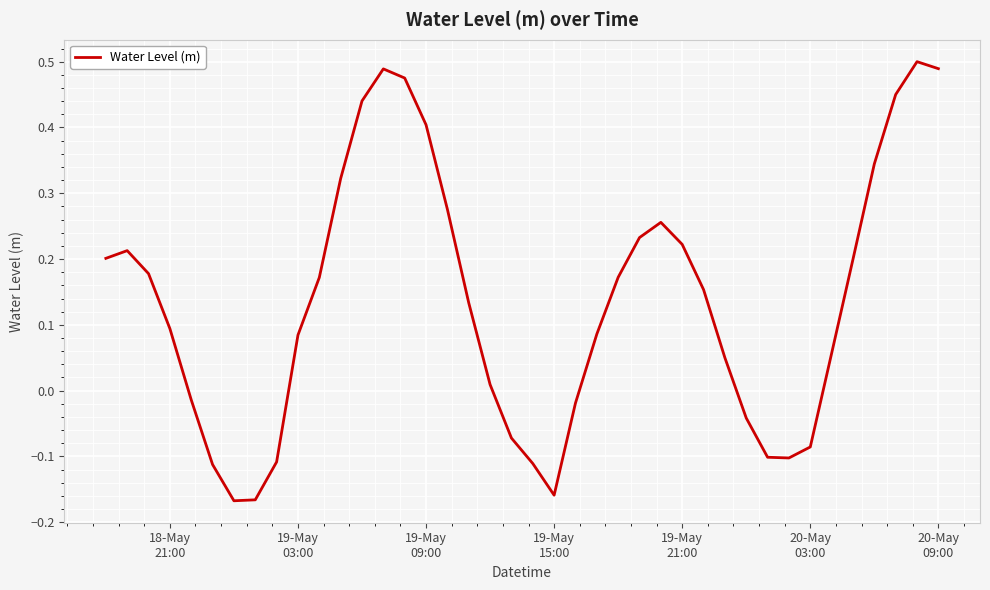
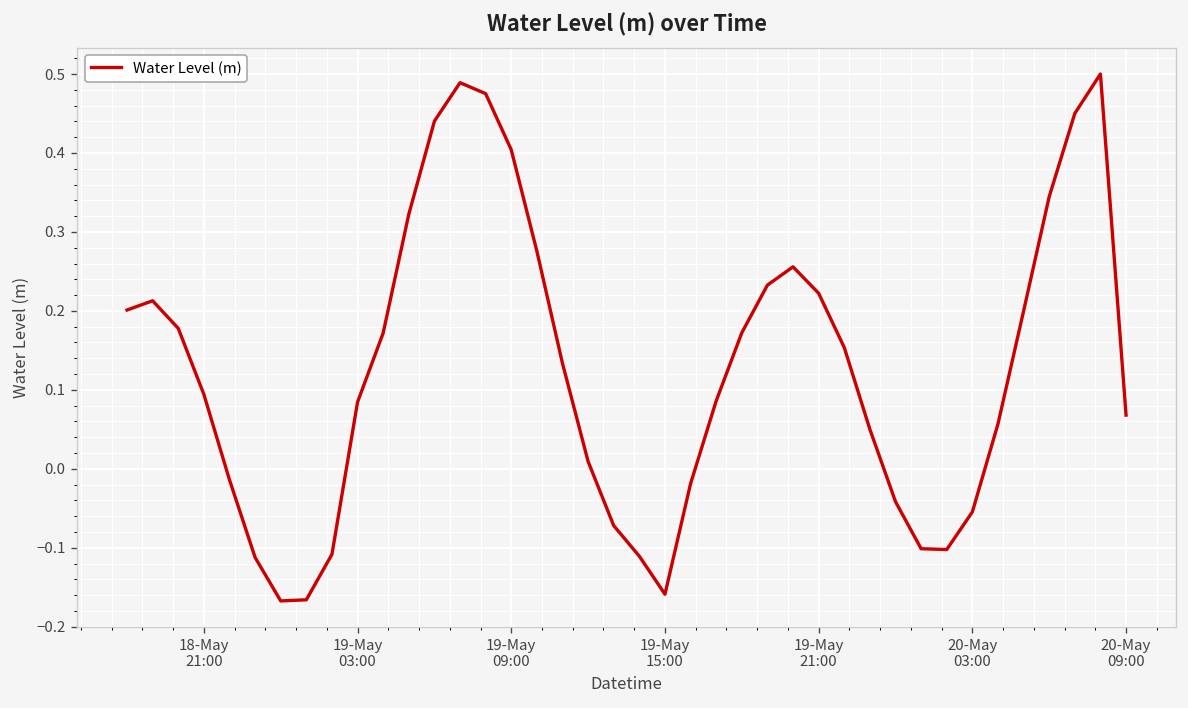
  {
    "18-May 21:00": 0.09,
    "19-May 03:00": 0.08,
    "19-May 09:00": 0.40,
    "19-May 15:00": -0.16,
    "19-May 21:00": 0.22,
-   "20-May 03:00": -0.09,
-   "20-May 09:00": 0.49
+   "20-May 03:00": -0.05,
+   "20-May 09:00": 0.07
  }
